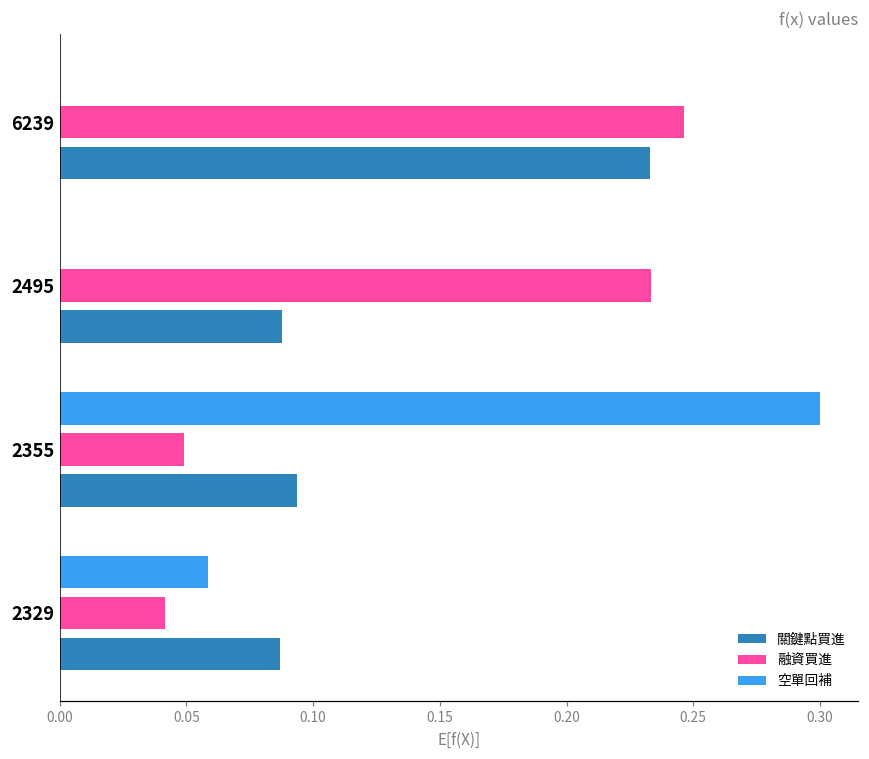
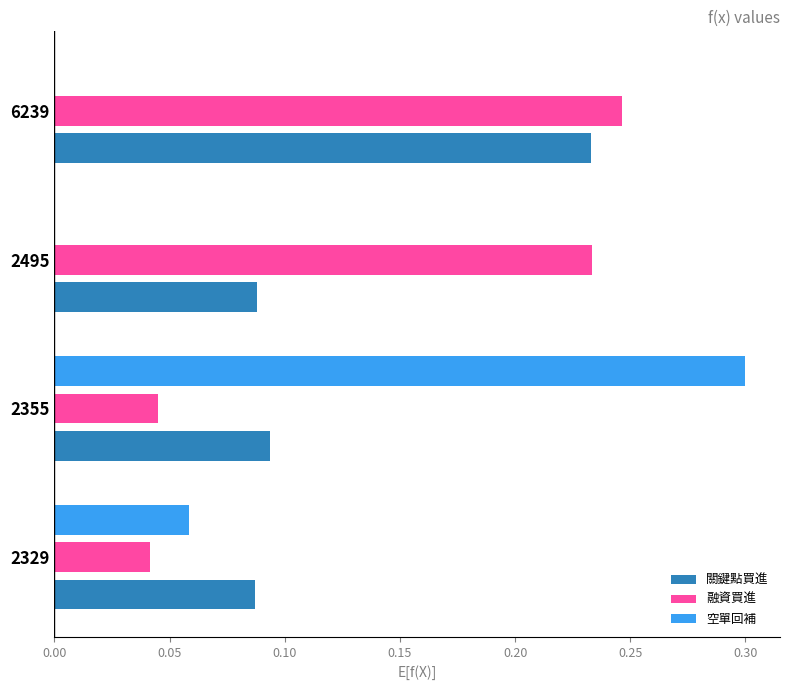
  {
    "關鍵點買進": {
      "6239": 0.233,
      "2495": 0.088,
      "2355": 0.093,
      "2329": 0.087
    },
    "融資買進": {
      "6239": 0.246,
      "2495": 0.233,
-     "2355": 0.049,
+     "2355": 0.045,
      "2329": 0.041
    },
    "空單回補": {
      "6239": 0.000,
      "2495": 0.000,
      "2355": 0.300,
      "2329": 0.058
    }
  }
